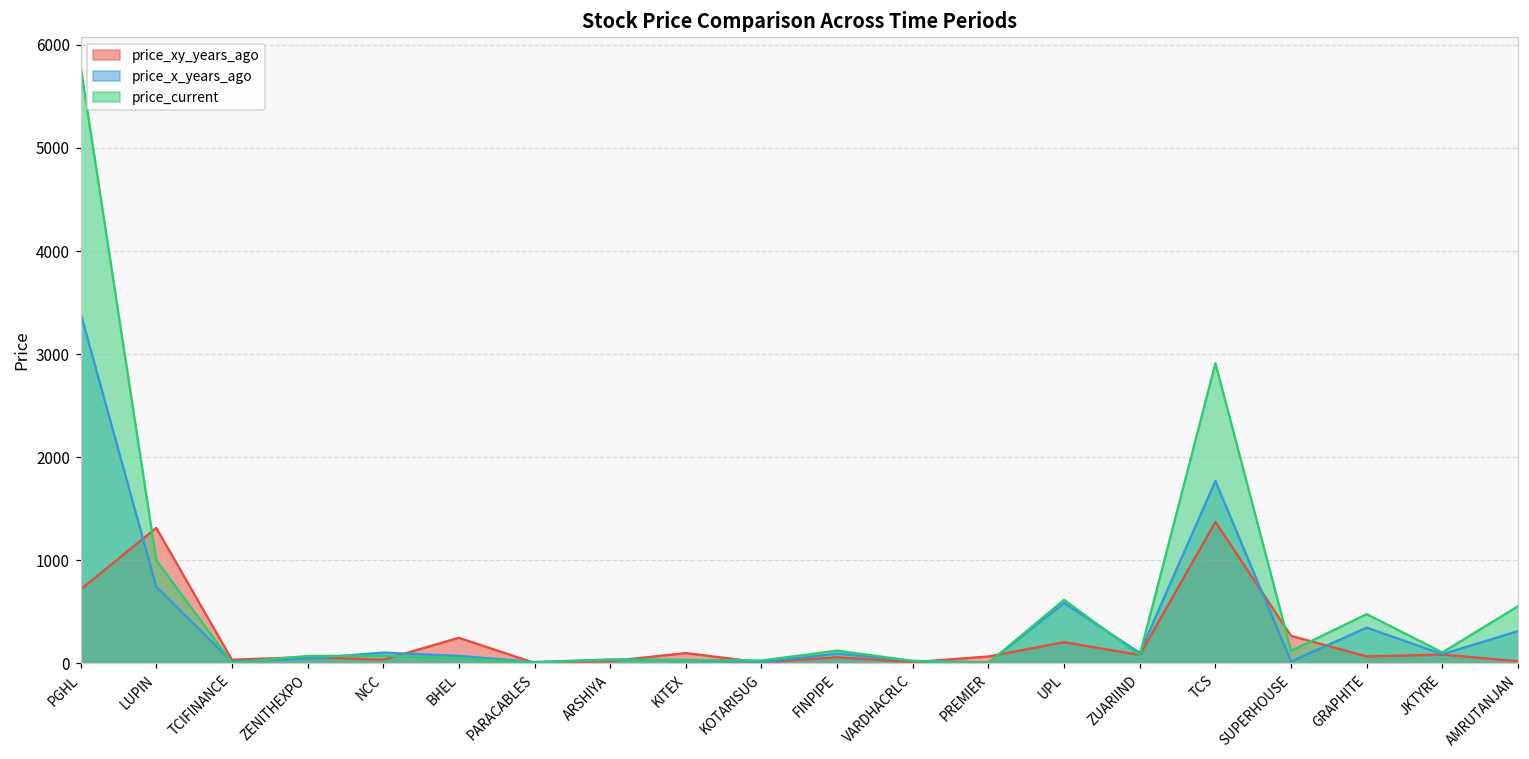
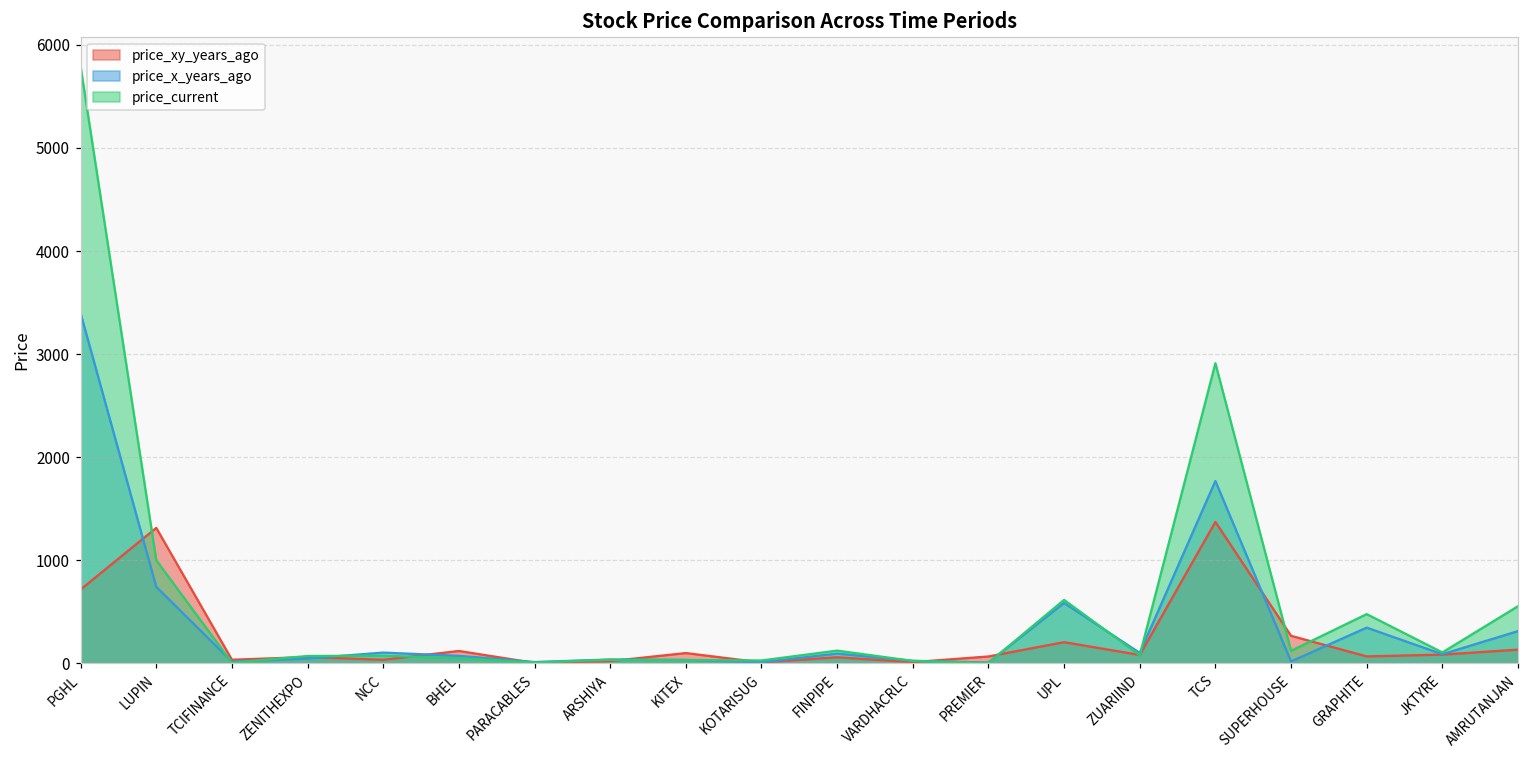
  {
    "price_xy_years_ago": {
      "PGHL": 700,
      "LUPIN": 1300,
      "NCC": 0,
-     "BHEL": 200,
+     "BHEL": 100,
      "KITEX": 100,
      "FINPIPE": 100,
      "PREMIER": 100,
      "UPL": 200,
      "TCS": 1400,
      "SUPERHOUSE": 300,
      "GRAPHITE": 100,
-     "AMRUTANJAN": 0
+     "AMRUTANJAN": 100
    },
    "price_x_years_ago": {
      "PGHL": 3400,
      "LUPIN": 700,
      "NCC": 100,
      "FINPIPE": 100,
      "UPL": 600,
      "TCS": 1800,
      "SUPERHOUSE": 0,
      "GRAPHITE": 300,
      "AMRUTANJAN": 300
    },
    "price_current": {
      "PGHL": 5800,
      "LUPIN": 1000,
      "NCC": 100,
      "FINPIPE": 100,
      "UPL": 600,
      "TCS": 2900,
      "SUPERHOUSE": 100,
      "GRAPHITE": 500,
      "AMRUTANJAN": 600
    }
  }
